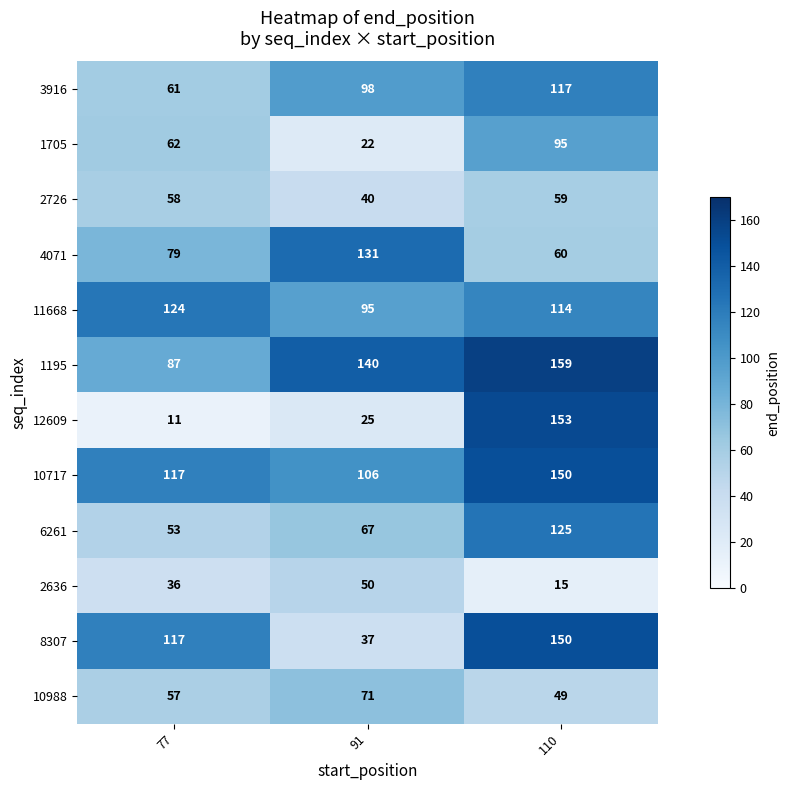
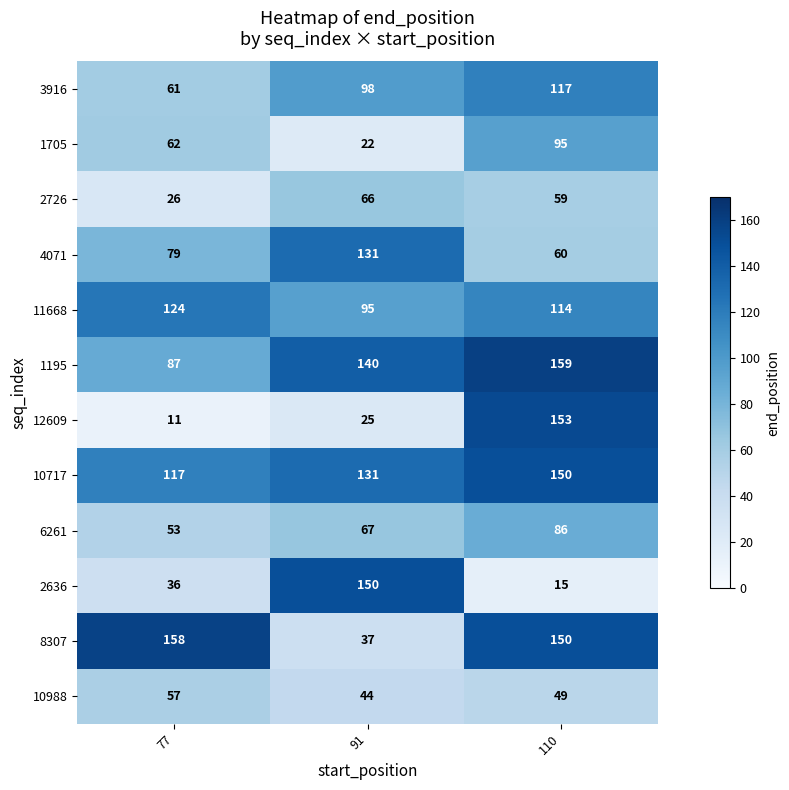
  {
    "3916": {
      "77": 61,
      "91": 98,
      "110": 117
    },
    "1705": {
      "77": 62,
      "91": 22,
      "110": 95
    },
    "2726": {
-     "77": 58,
-     "91": 40,
+     "77": 26,
+     "91": 66,
      "110": 59
    },
    "4071": {
      "77": 79,
      "91": 131,
      "110": 60
    },
    "11668": {
      "77": 124,
      "91": 95,
      "110": 114
    },
    "1195": {
      "77": 87,
      "91": 140,
      "110": 159
    },
    "12609": {
      "77": 11,
      "91": 25,
      "110": 153
    },
    "10717": {
      "77": 117,
-     "91": 106,
+     "91": 131,
      "110": 150
    },
    "6261": {
      "77": 53,
      "91": 67,
-     "110": 125
+     "110": 86
    },
    "2636": {
      "77": 36,
-     "91": 50,
+     "91": 150,
      "110": 15
    },
    "8307": {
-     "77": 117,
+     "77": 158,
      "91": 37,
      "110": 150
    },
    "10988": {
      "77": 57,
-     "91": 71,
+     "91": 44,
      "110": 49
    }
  }
